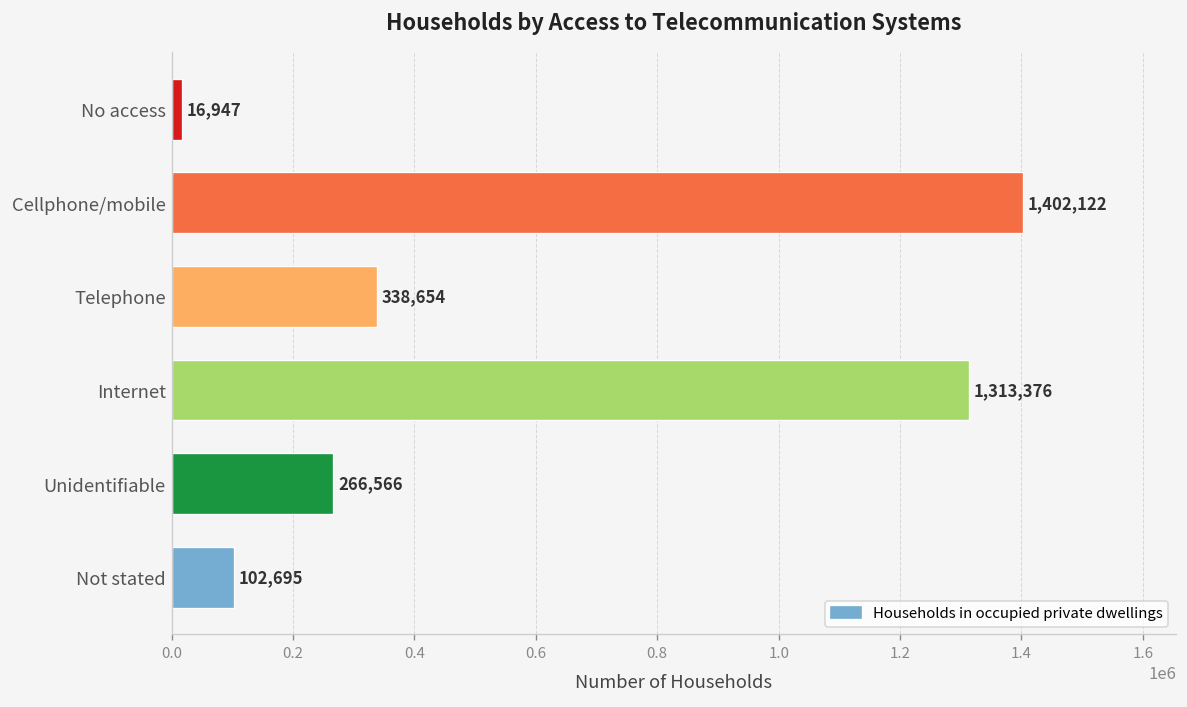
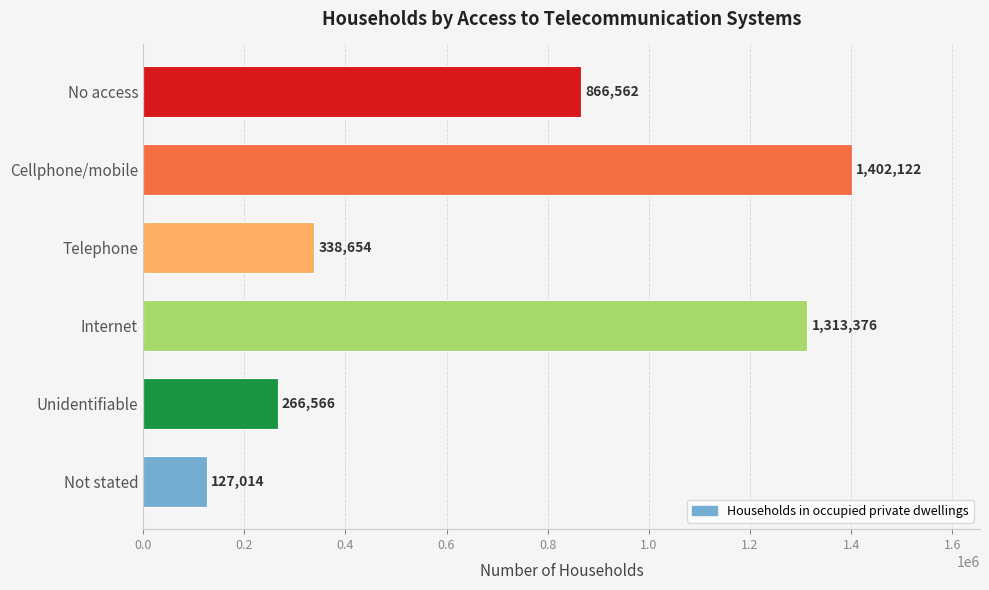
  {
-   "No access": "16,947",
+   "No access": "866,562",
    "Cellphone/mobile": "1,402,122",
    "Telephone": "338,654",
    "Internet": "1,313,376",
    "Unidentifiable": "266,566",
-   "Not stated": "102,695"
+   "Not stated": "127,014"
  }
